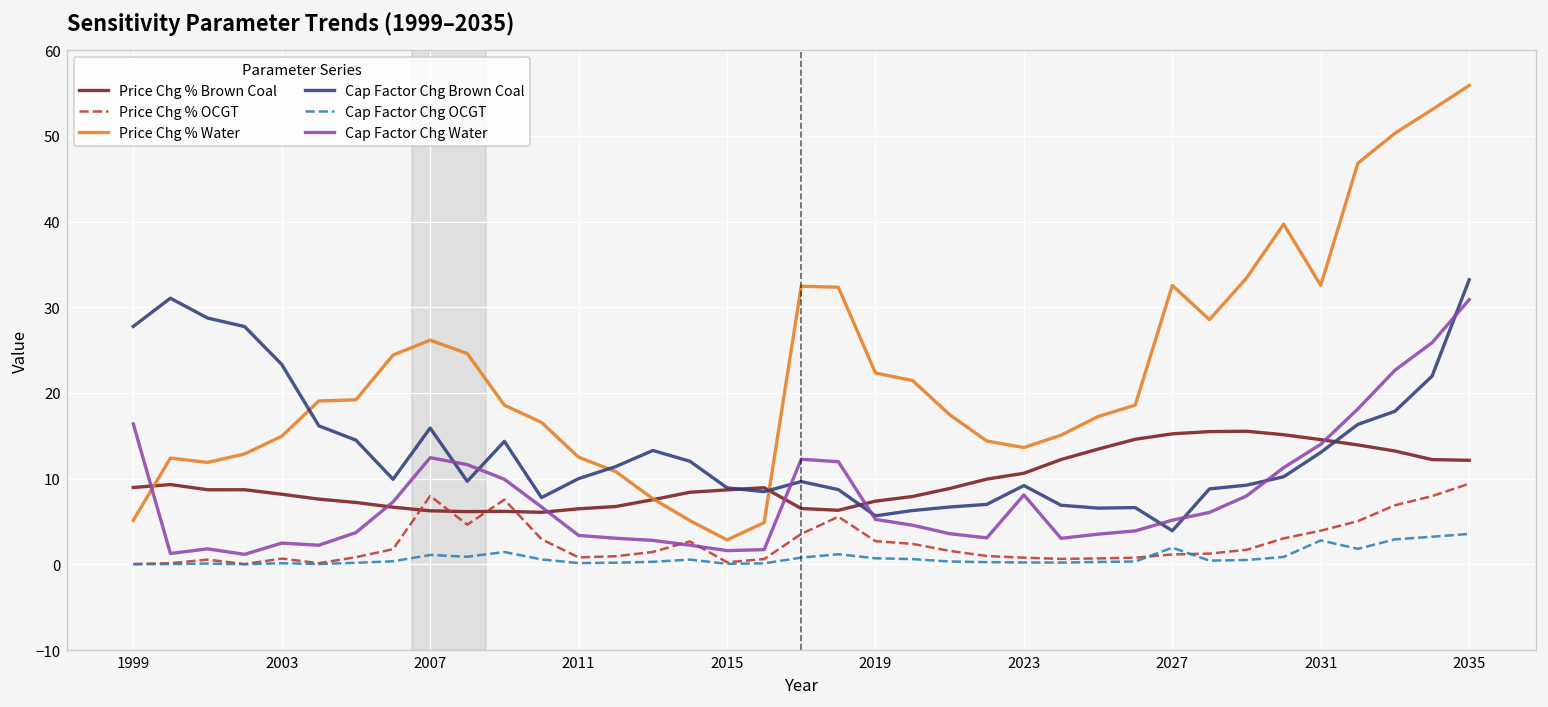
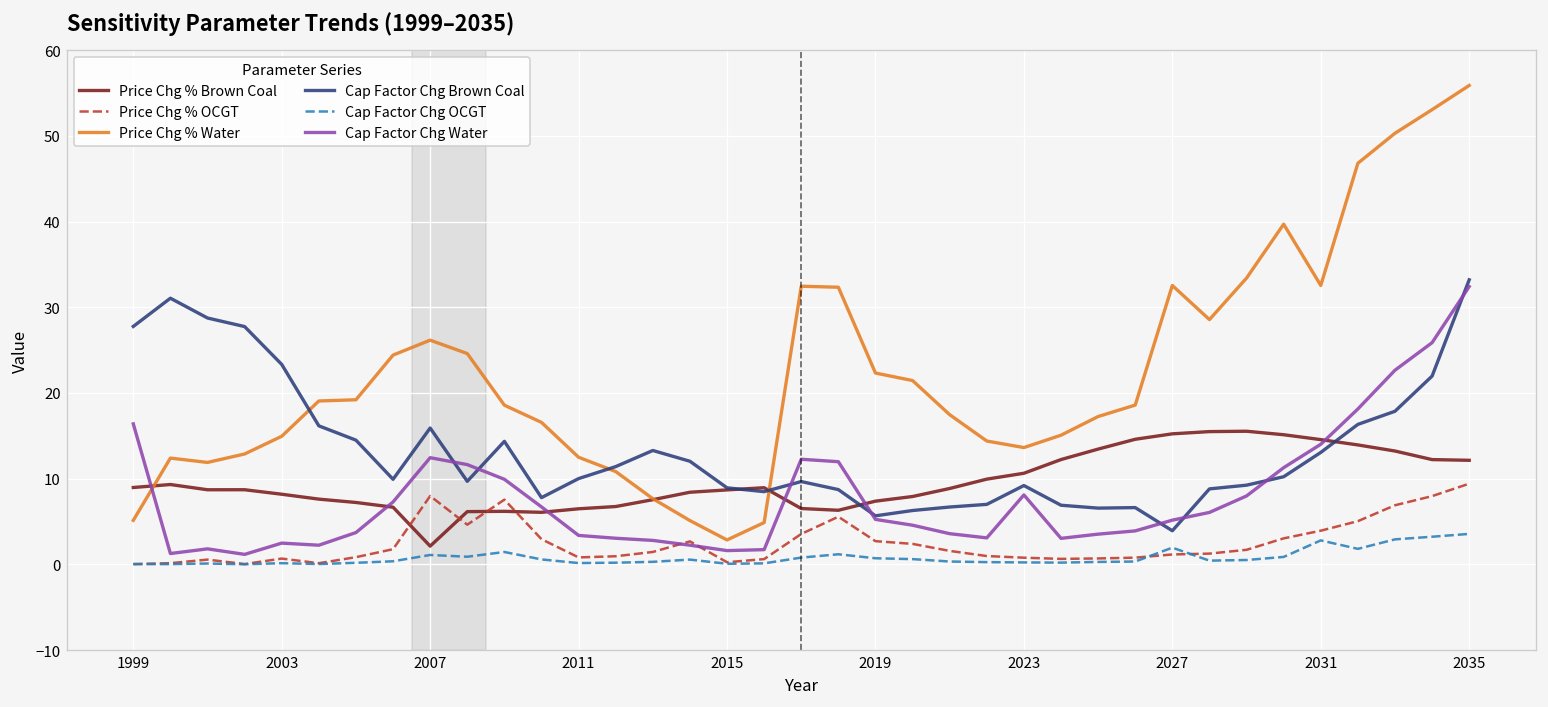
  {
    "Price Chg % Brown Coal": {
      "1999": 9,
      "2003": 8,
-     "2007": 6,
+     "2007": 2,
      "2011": 6,
      "2019": 7,
      "2023": 11,
      "2027": 15,
      "2031": 15,
      "2035": 12
    },
    "Price Chg % OCGT": {
      "2003": 1,
      "2007": 8,
      "2011": 1,
      "2019": 3,
      "2023": 1,
      "2027": 1,
      "2031": 4,
      "2035": 9
    },
    "Price Chg % Water": {
      "1999": 5,
      "2003": 15,
      "2007": 26,
      "2011": 13,
      "2015": 3,
      "2019": 22,
      "2023": 14,
      "2027": 33,
      "2031": 33,
      "2035": 56
    },
    "Cap Factor Chg Brown Coal": {
      "1999": 28,
      "2003": 23,
      "2007": 16,
      "2011": 10,
      "2019": 6,
      "2023": 9,
      "2027": 4,
      "2031": 13,
      "2035": 33
    },
    "Cap Factor Chg OCGT": {
      "2003": 0,
      "2007": 1,
      "2011": 0,
      "2019": 1,
      "2023": 0,
      "2027": 2,
      "2031": 3,
      "2035": 4
    },
    "Cap Factor Chg Water": {
      "1999": 16,
      "2003": 2,
      "2007": 12,
      "2011": 3,
      "2015": 2,
      "2019": 5,
      "2023": 8,
      "2027": 5,
      "2031": 14,
-     "2035": 31
+     "2035": 32
    }
  }
